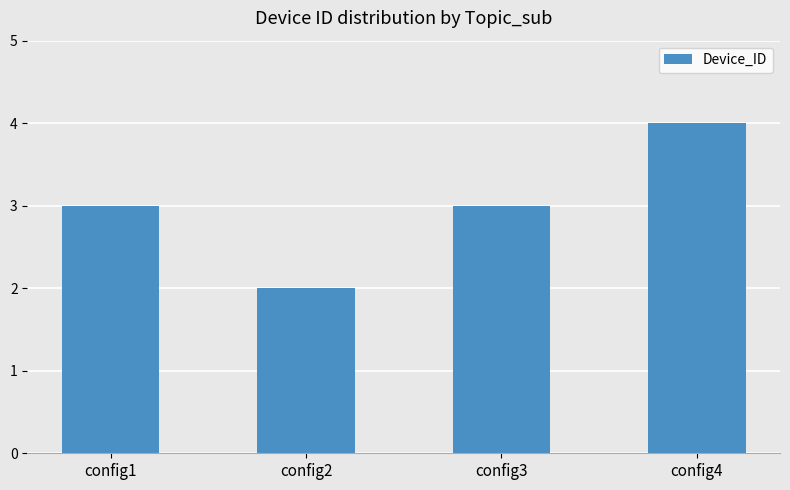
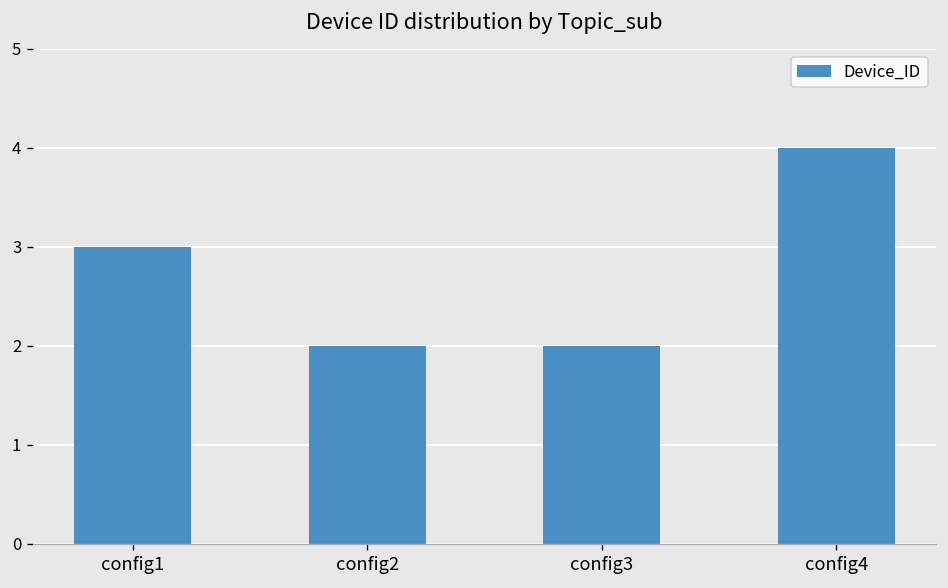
  {
    "config1": 3,
    "config2": 2,
-   "config3": 3,
+   "config3": 2,
    "config4": 4
  }
